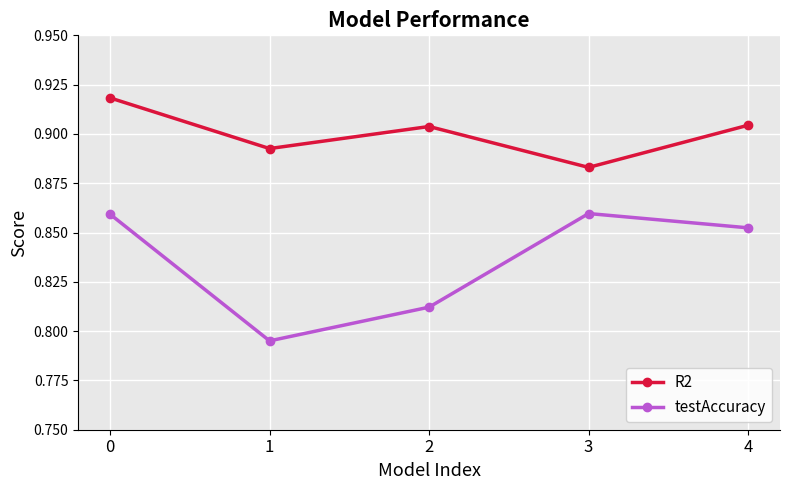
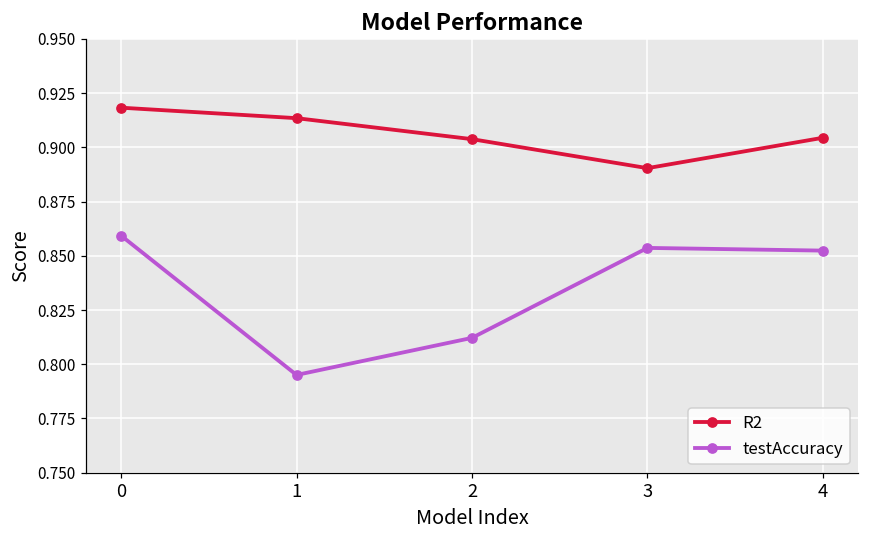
  {
    "R2": {
      "0": 0.918,
-     "1": 0.893,
+     "1": 0.913,
      "2": 0.904,
-     "3": 0.883,
+     "3": 0.890,
      "4": 0.904
    },
    "testAccuracy": {
      "0": 0.859,
      "1": 0.795,
      "2": 0.812,
-     "3": 0.860,
+     "3": 0.854,
      "4": 0.852
    }
  }
